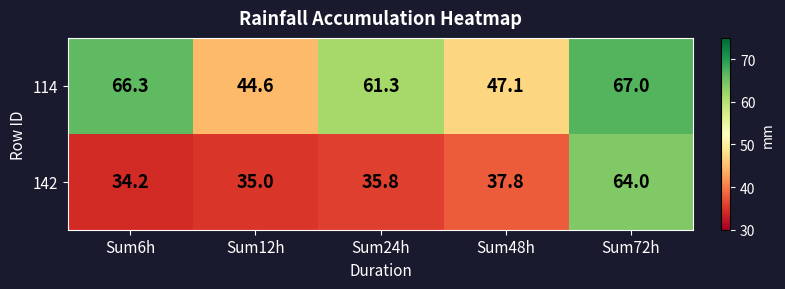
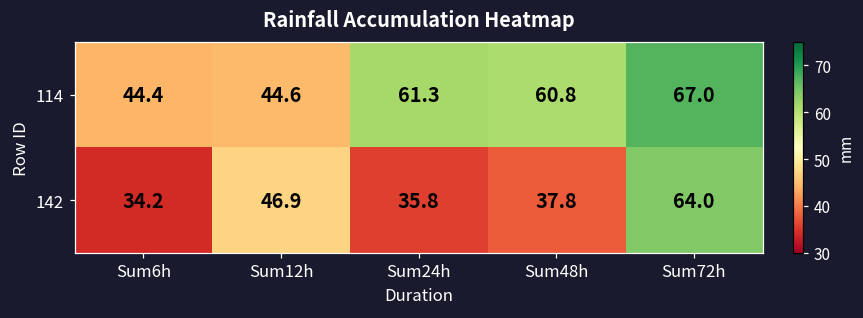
  {
    "114": {
-     "Sum6h": 66.3,
+     "Sum6h": 44.4,
      "Sum12h": 44.6,
      "Sum24h": 61.3,
-     "Sum48h": 47.1,
+     "Sum48h": 60.8,
      "Sum72h": 67.0
    },
    "142": {
      "Sum6h": 34.2,
-     "Sum12h": 35.0,
+     "Sum12h": 46.9,
      "Sum24h": 35.8,
      "Sum48h": 37.8,
      "Sum72h": 64.0
    }
  }
